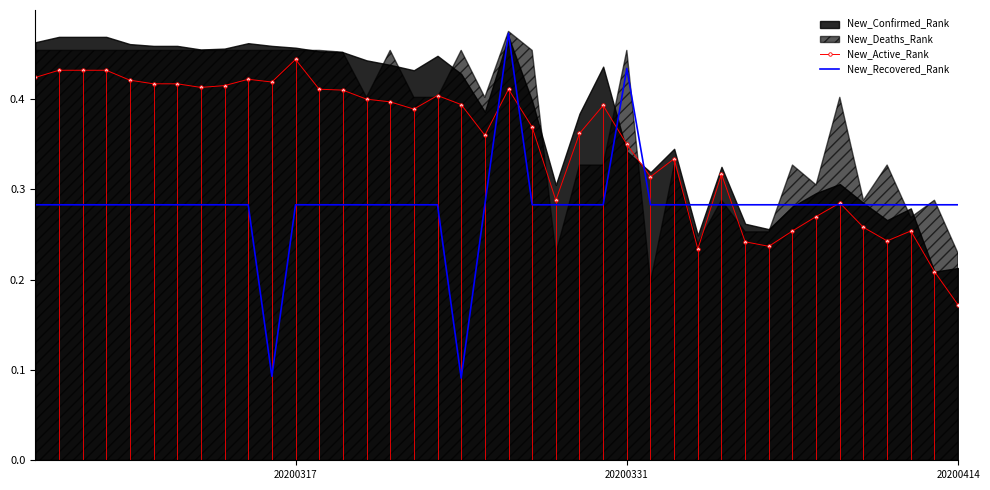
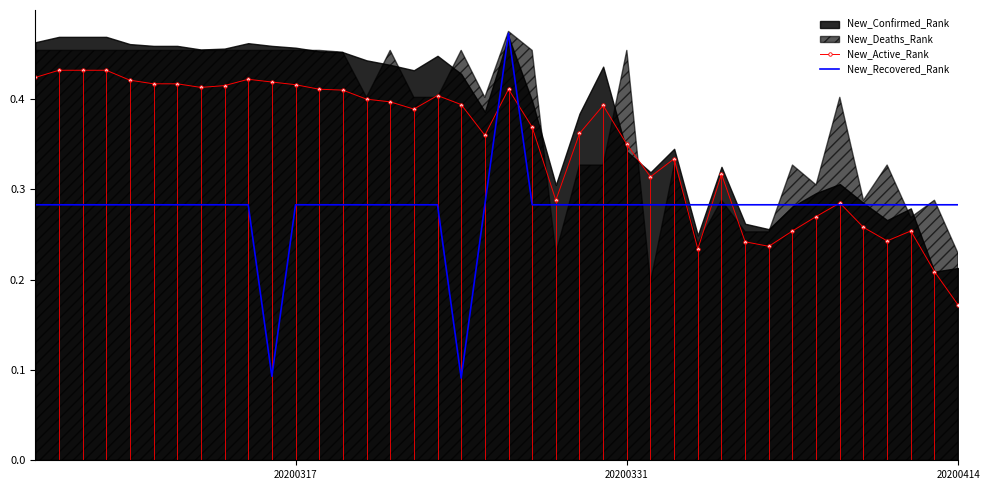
  {
    "New_Active_Rank": {
-     "20200317": 0.44,
+     "20200317": 0.42,
      "20200331": 0.35,
      "20200414": 0.17
    },
    "New_Recovered_Rank": {
      "20200317": 0.28,
-     "20200331": 0.43,
+     "20200331": 0.28,
      "20200414": 0.28
    }
  }
